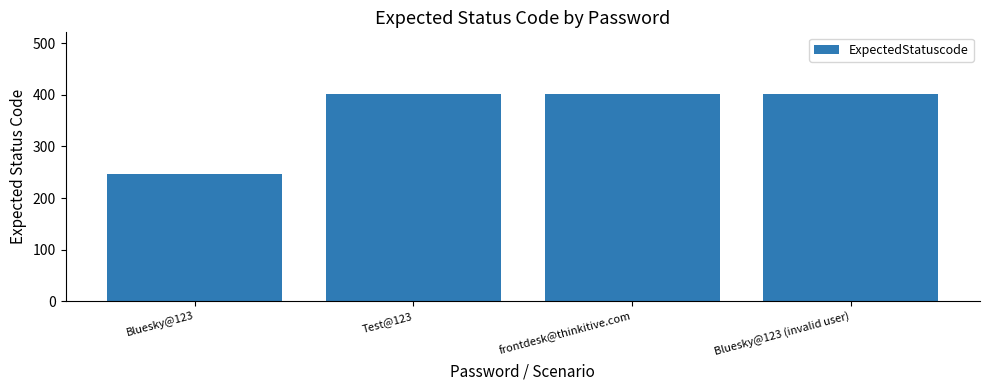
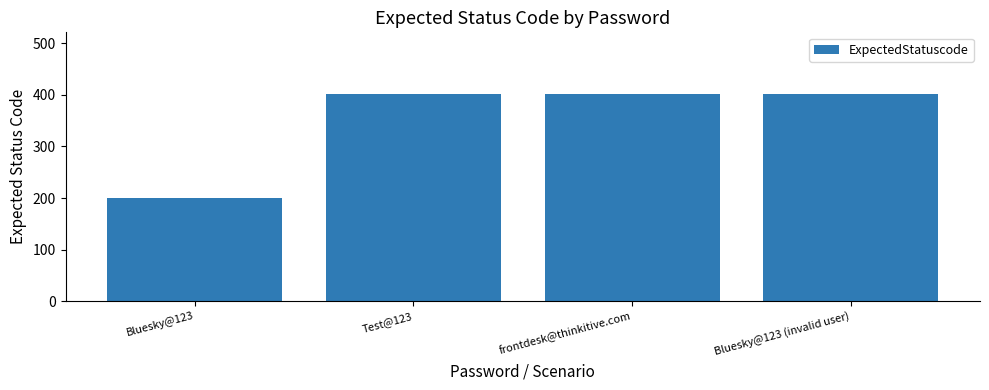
  {
-   "Bluesky@123": 250,
+   "Bluesky@123": 200,
    "Test@123": 400,
    "frontdesk@thinkitive.com": 400,
    "Bluesky@123 (invalid user)": 400
  }
